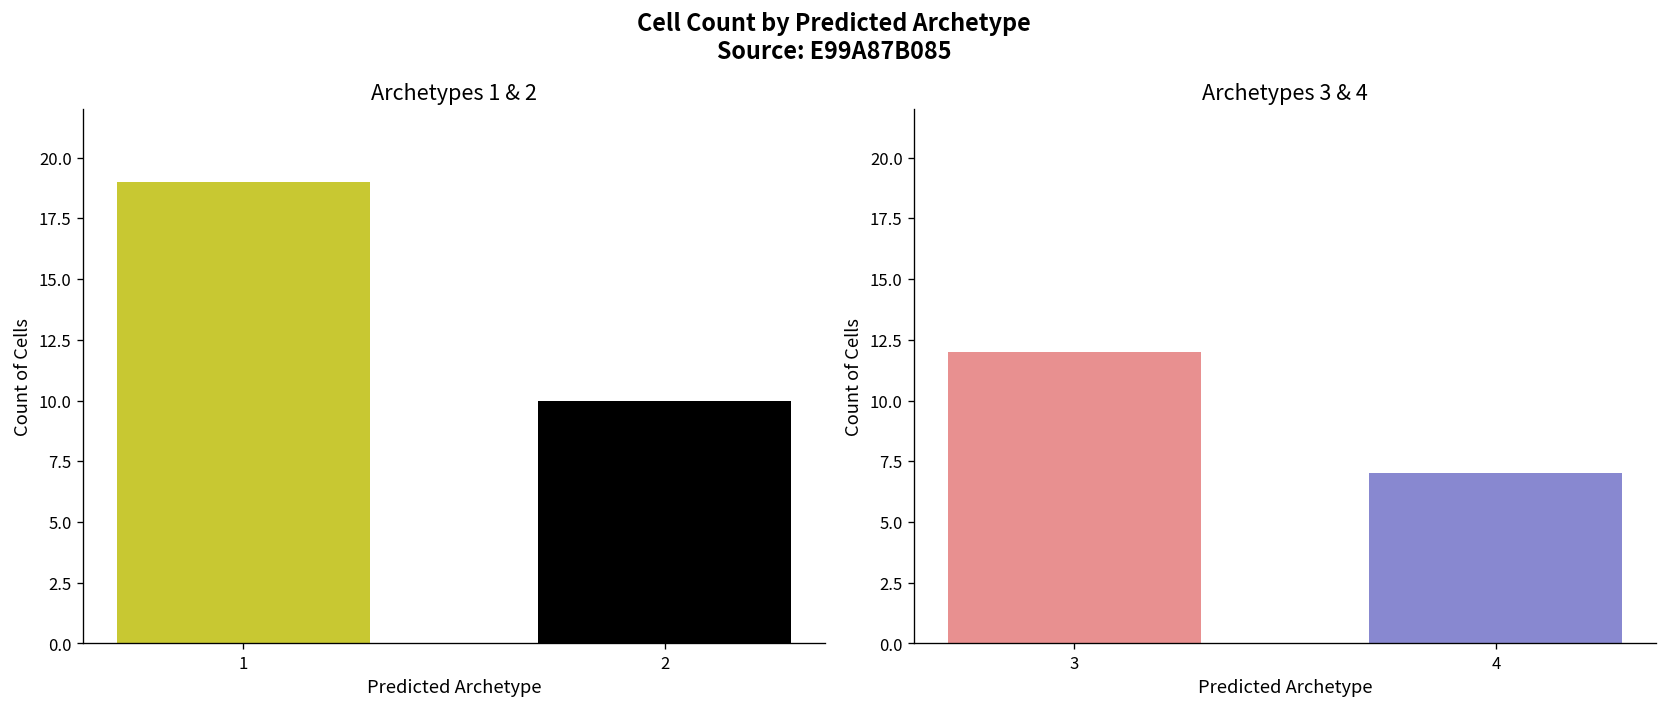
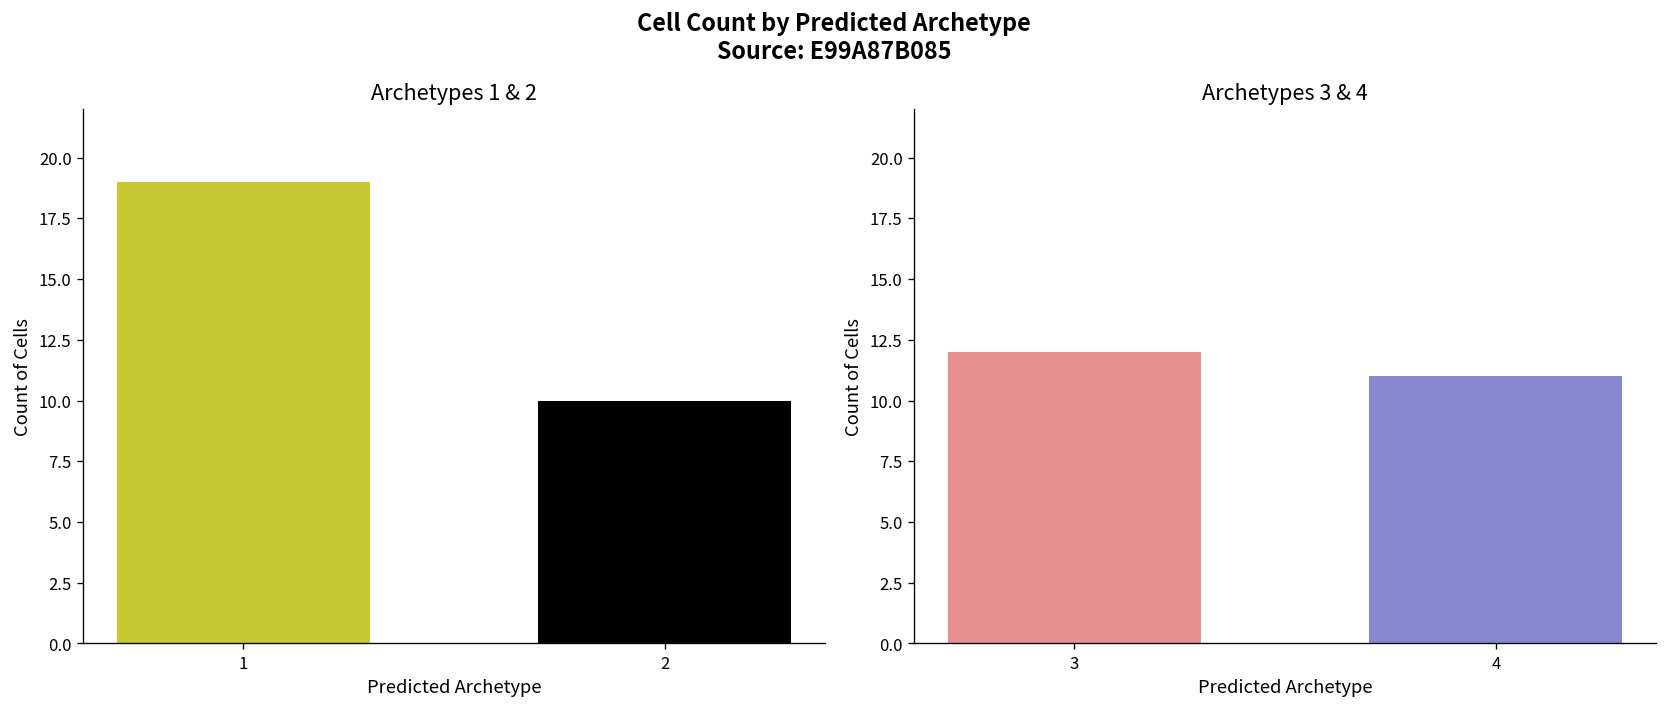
  {
    "Archetypes 1 & 2": {
      "1": 19.0,
      "2": 10.0
    },
    "Archetypes 3 & 4": {
      "3": 12,
-     "4": 7
+     "4": 11
    }
  }
